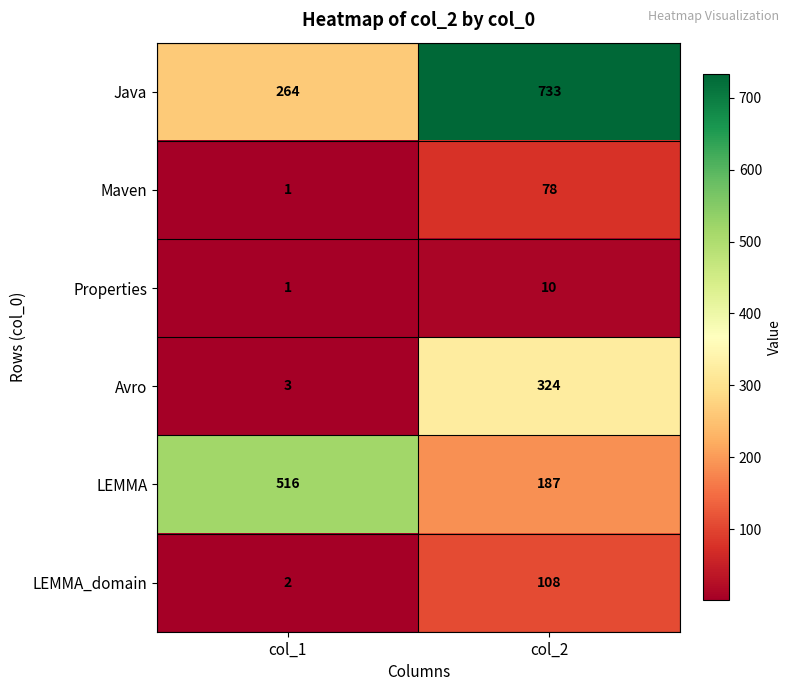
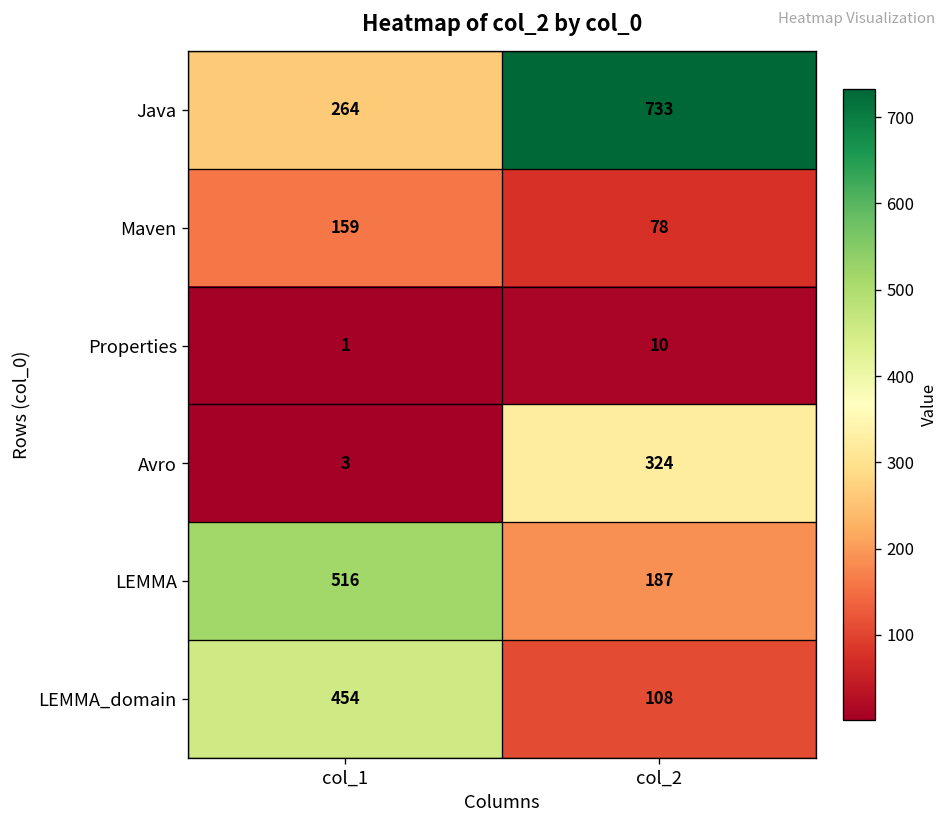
  {
    "Java": {
      "col_1": 264,
      "col_2": 733
    },
    "Maven": {
-     "col_1": 1,
+     "col_1": 159,
      "col_2": 78
    },
    "Properties": {
      "col_1": 1,
      "col_2": 10
    },
    "Avro": {
      "col_1": 3,
      "col_2": 324
    },
    "LEMMA": {
      "col_1": 516,
      "col_2": 187
    },
    "LEMMA_domain": {
-     "col_1": 2,
+     "col_1": 454,
      "col_2": 108
    }
  }
